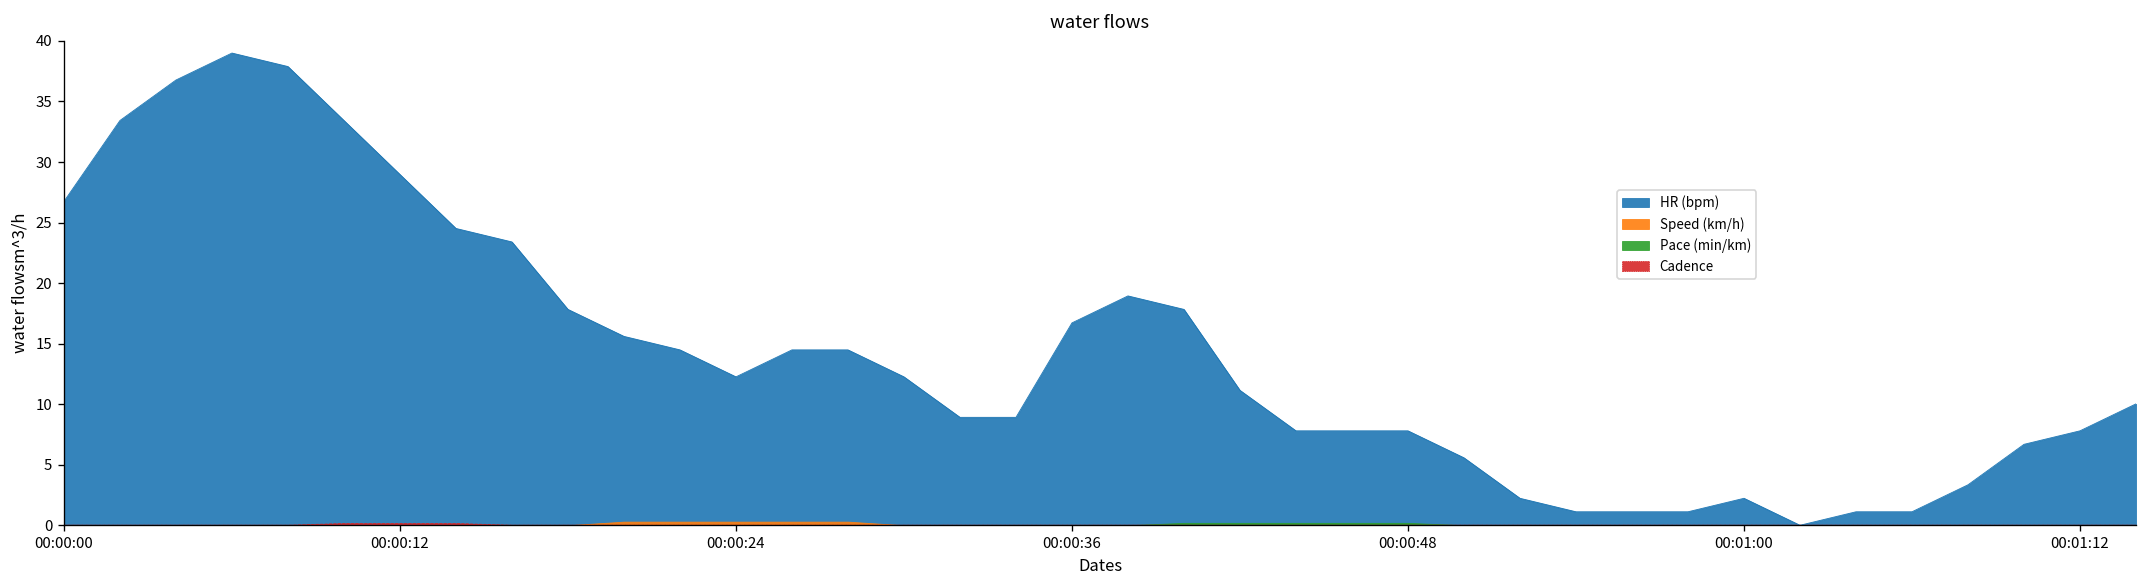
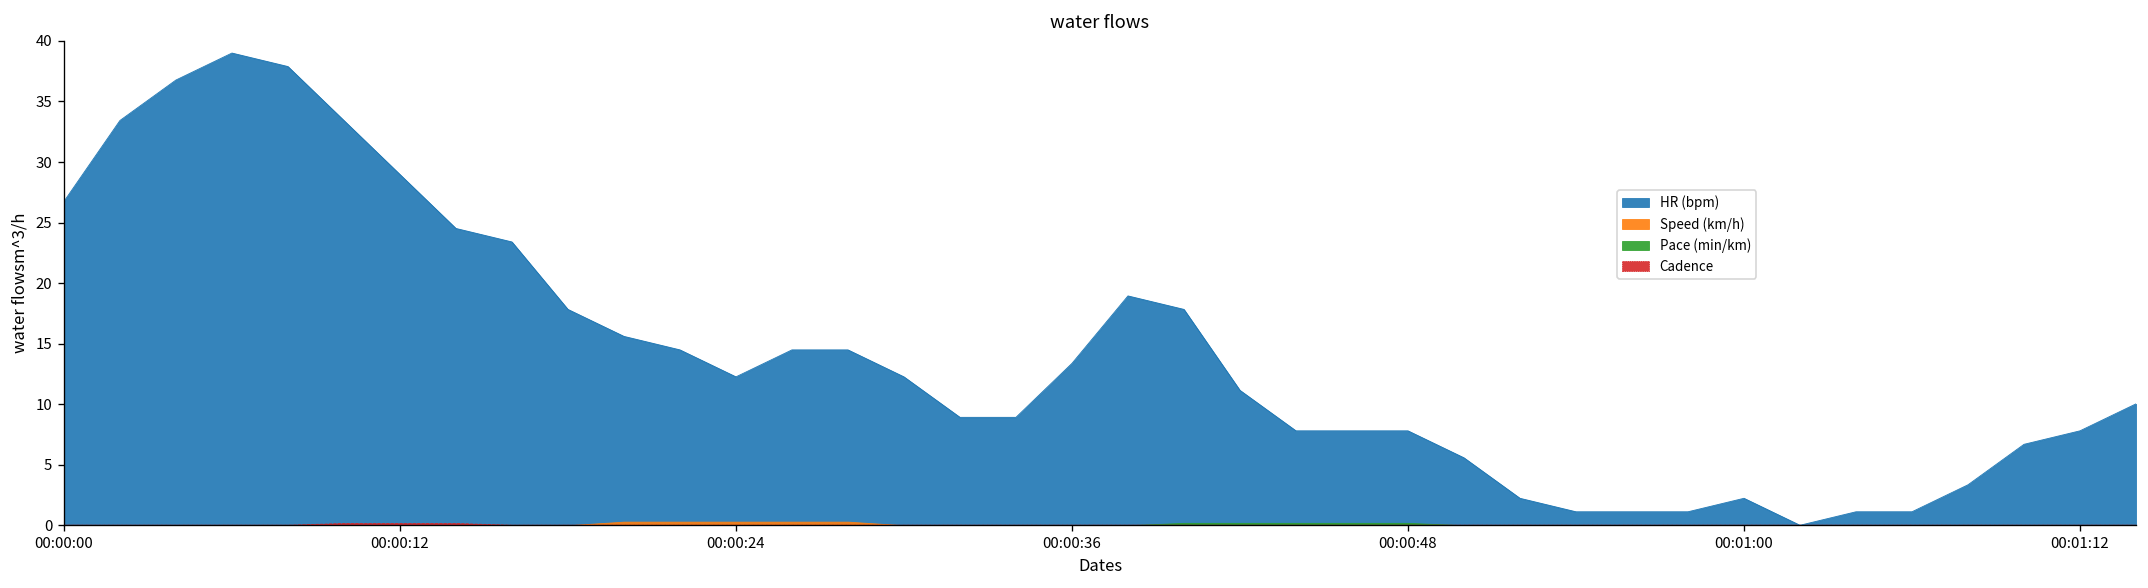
  {
    "HR (bpm)": {
      "00:00:00": 26.7,
      "00:00:12": 29.0,
      "00:00:24": 12.3,
-     "00:00:36": 16.7,
+     "00:00:36": 13.4,
      "00:00:48": 7.8,
      "00:01:00": 2.2,
      "00:01:12": 7.8
    },
    "Speed (km/h)": {
      "00:00:24": 0.3
    }
  }
